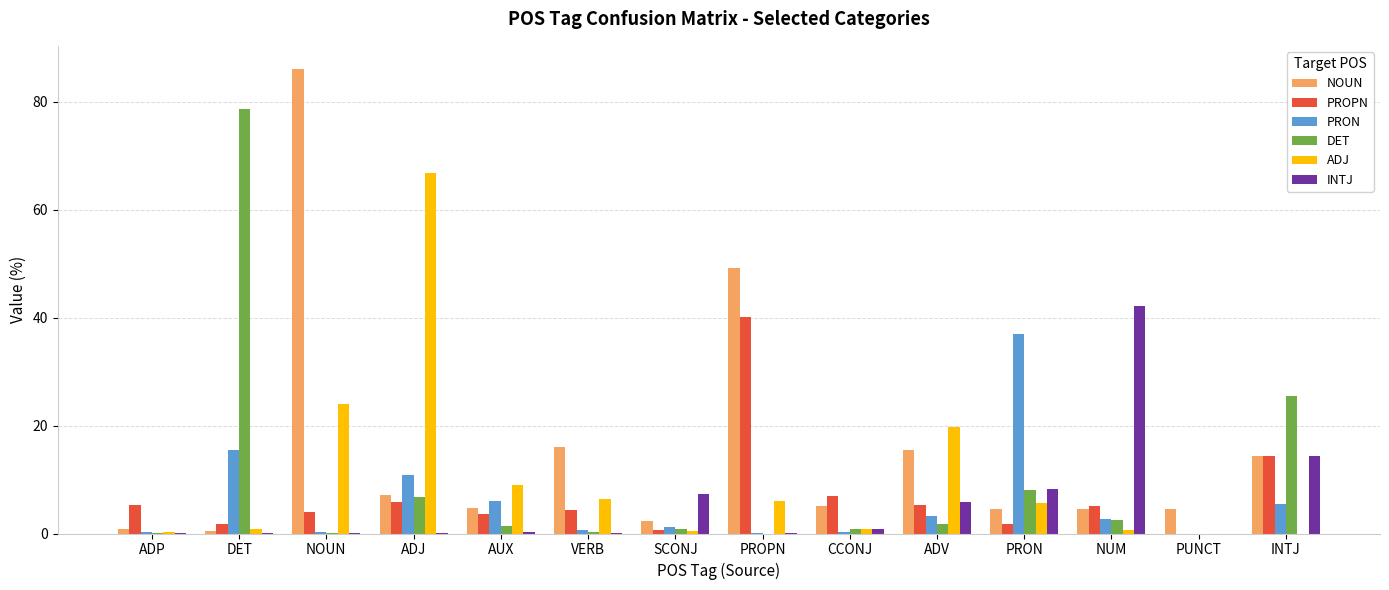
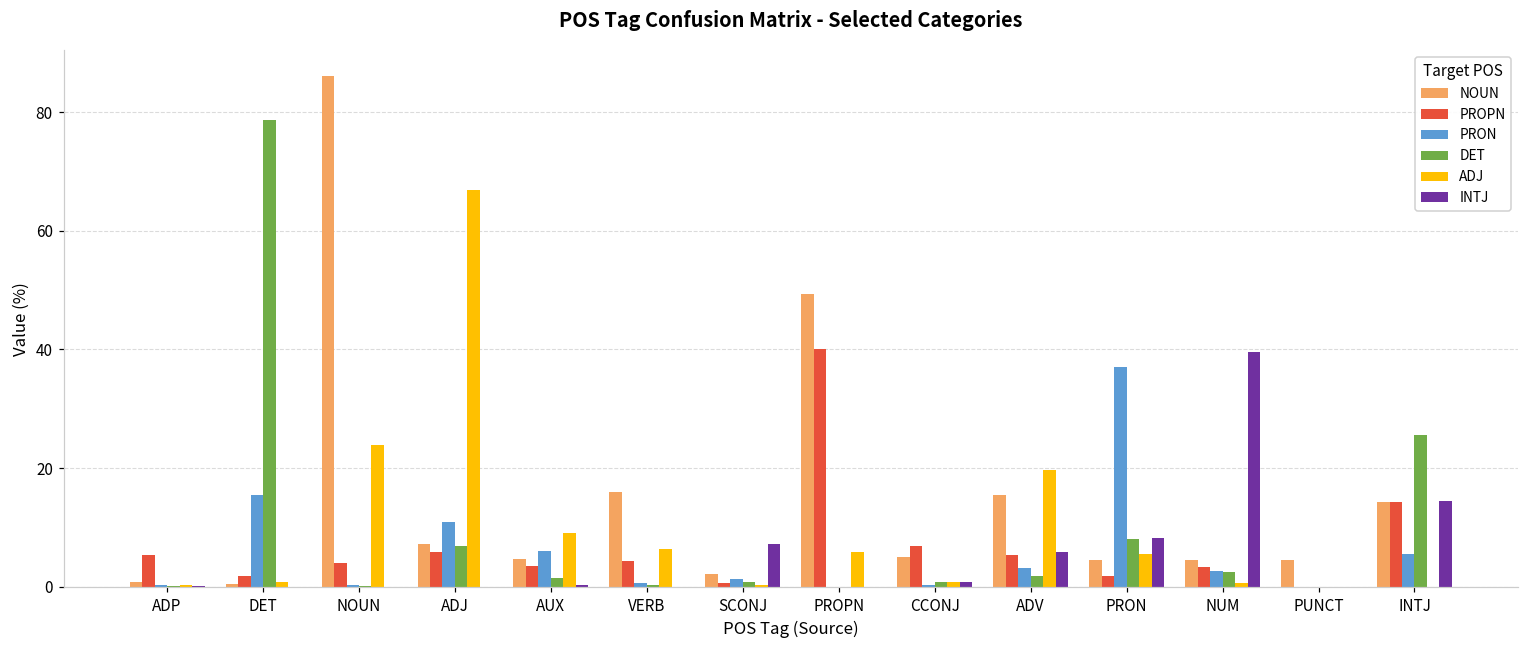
  {
    "NOUN": {
      "ADP": 1,
      "DET": 0,
      "NOUN": 86,
      "ADJ": 7,
      "AUX": 5,
      "VERB": 16,
      "SCONJ": 2,
      "PROPN": 49,
      "CCONJ": 5,
      "ADV": 15,
      "PRON": 5,
      "NUM": 4,
      "PUNCT": 5,
      "INTJ": 14
    },
    "PROPN": {
      "ADP": 5,
      "DET": 2,
      "NOUN": 4,
      "ADJ": 6,
      "AUX": 4,
      "VERB": 4,
      "SCONJ": 1,
      "PROPN": 40,
      "CCONJ": 7,
      "ADV": 5,
      "PRON": 2,
-     "NUM": 5,
+     "NUM": 3,
      "PUNCT": 0,
      "INTJ": 14
    },
    "PRON": {
      "DET": 16,
      "ADJ": 11,
      "AUX": 6,
      "VERB": 1,
      "SCONJ": 1,
      "ADV": 3,
      "PRON": 37,
      "NUM": 3,
      "PUNCT": 0,
      "INTJ": 6
    },
    "DET": {
      "DET": 79,
      "ADJ": 7,
      "AUX": 1,
      "SCONJ": 1,
      "PROPN": 0,
      "CCONJ": 1,
      "ADV": 2,
      "PRON": 8,
      "NUM": 3,
      "PUNCT": 0,
      "INTJ": 26
    },
    "ADJ": {
      "DET": 1,
      "NOUN": 24,
      "ADJ": 67,
      "AUX": 9,
      "VERB": 6,
      "PROPN": 6,
      "CCONJ": 1,
      "ADV": 20,
      "PRON": 6,
      "NUM": 1,
      "PUNCT": 0,
      "INTJ": 0
    },
    "INTJ": {
      "SCONJ": 7,
      "CCONJ": 1,
      "ADV": 6,
      "PRON": 8,
-     "NUM": 42,
+     "NUM": 40,
      "PUNCT": 0,
      "INTJ": 14
    }
  }
